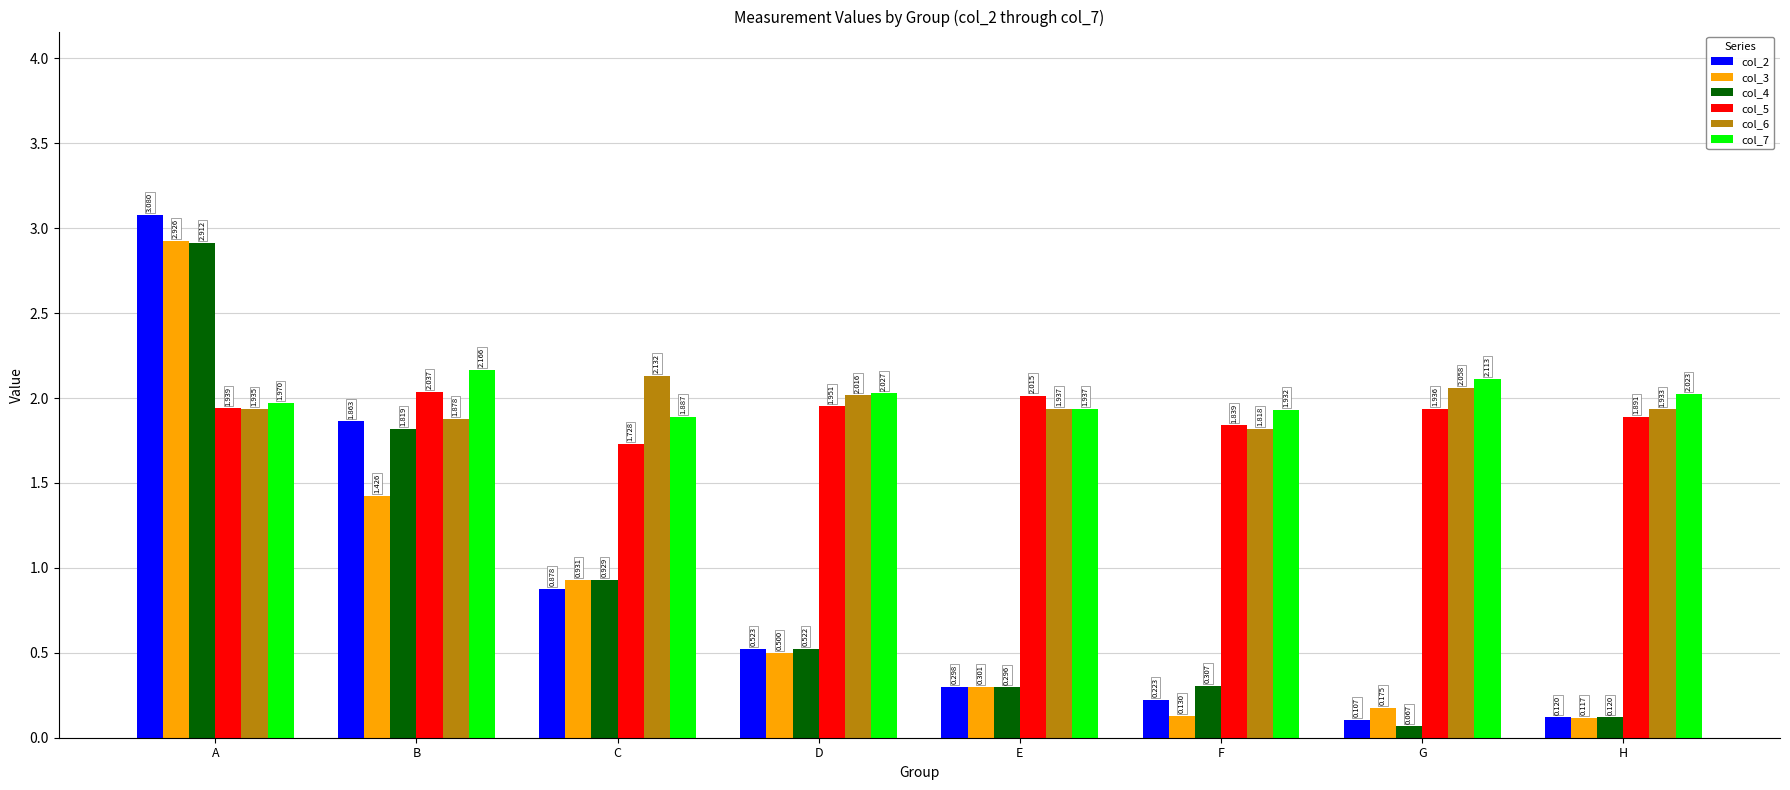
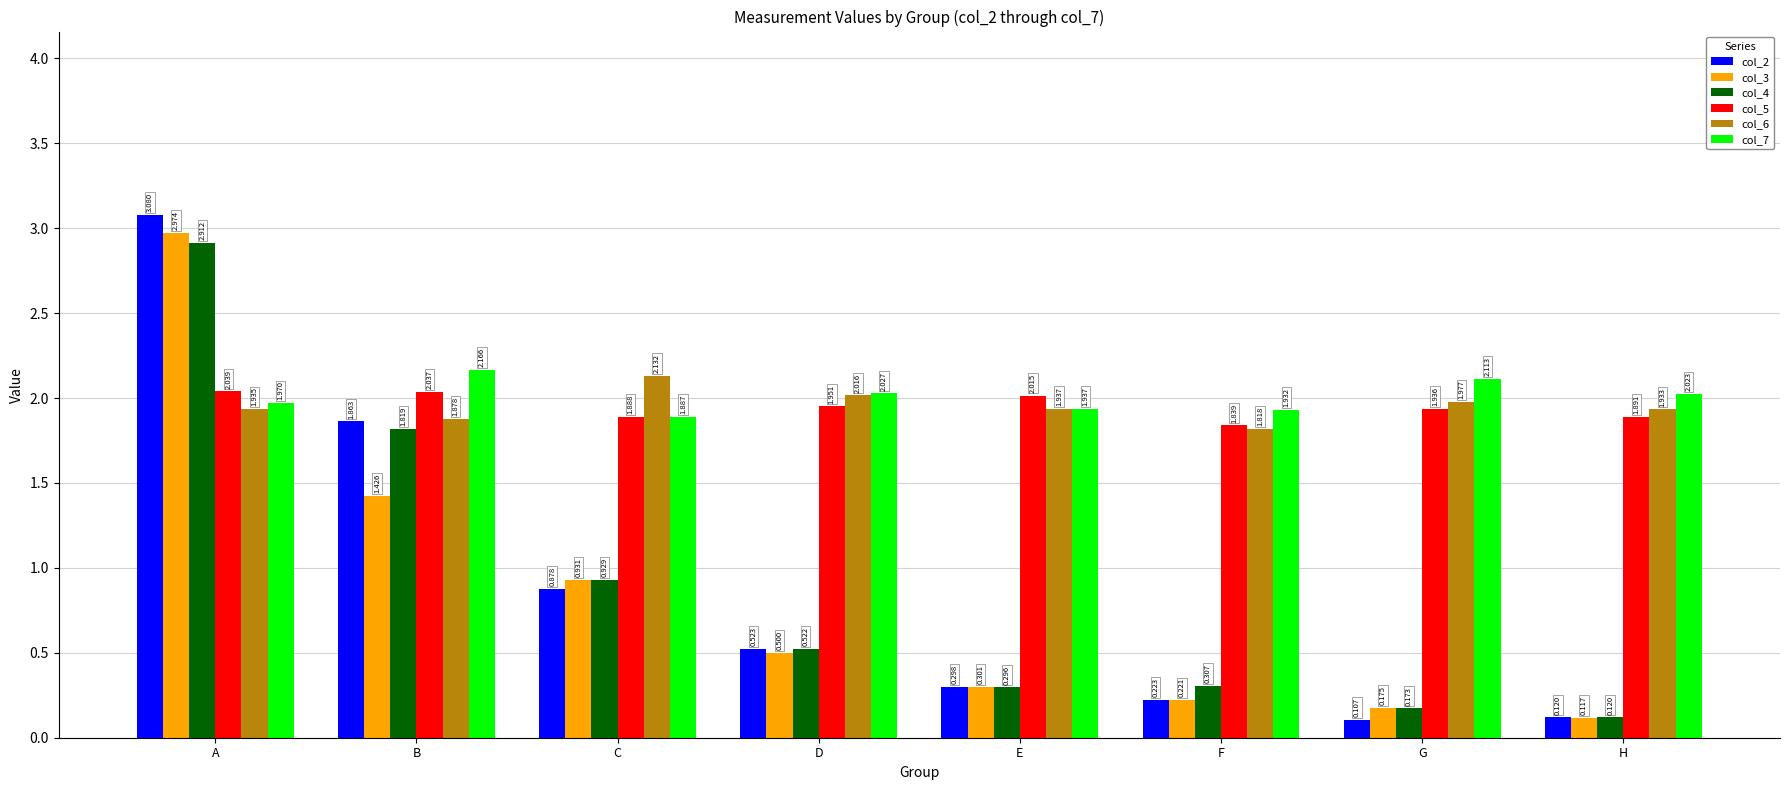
  {
    "col_3": {
-     "A": 2.926,
-     "F": 0.130
+     "A": 2.974,
+     "F": 0.221
    },
    "col_4": {
-     "G": 0.067
+     "G": 0.173
    },
    "col_5": {
-     "A": 1.939,
-     "C": 1.728
+     "A": 2.039,
+     "C": 1.888
    },
    "col_6": {
-     "G": 2.058
+     "G": 1.977
    }
  }
